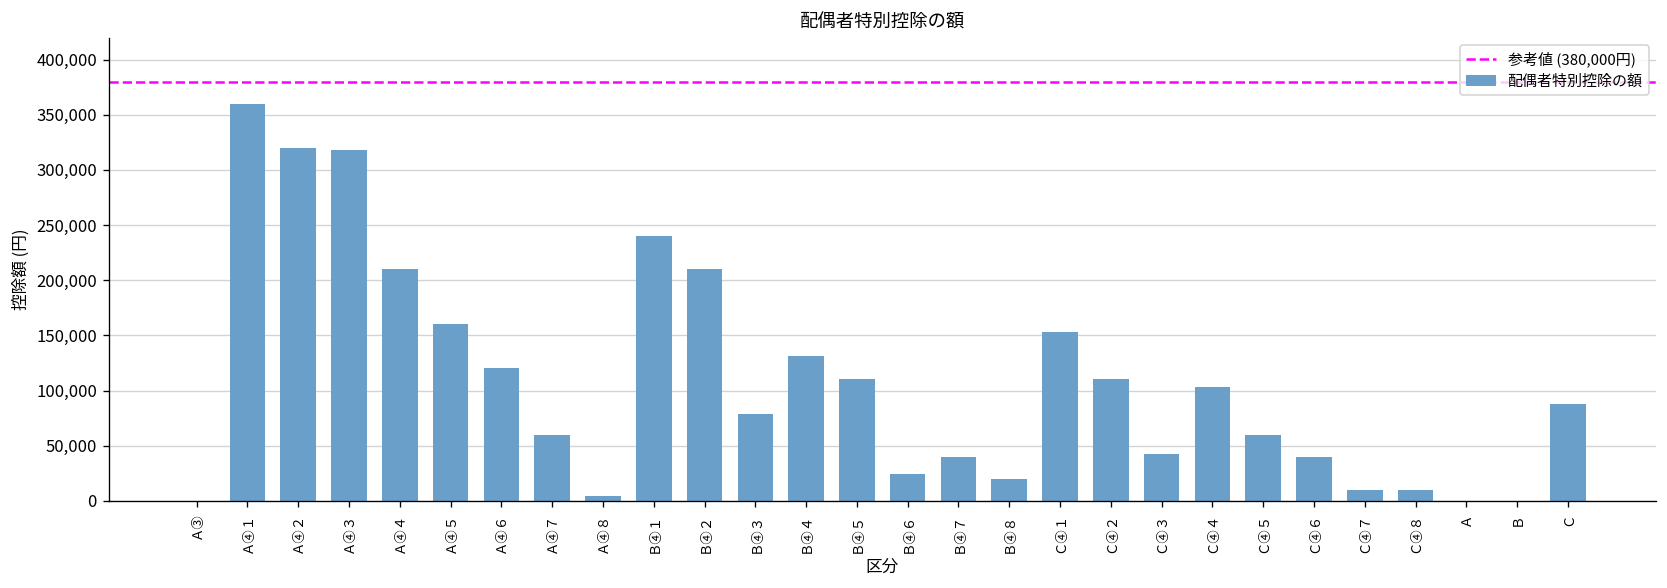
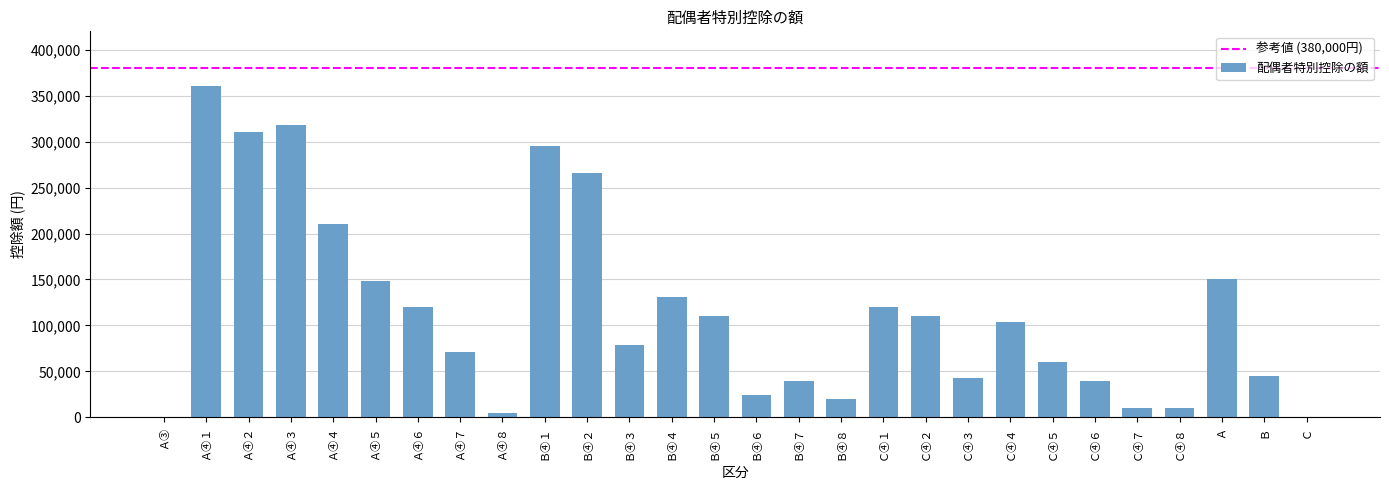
  {
    "Ａ③": "0",
    "Ａ④１": "360,000",
-   "Ａ④２": "320,000",
+   "Ａ④２": "310,000",
    "Ａ④３": "320,000",
    "Ａ④４": "210,000",
-   "Ａ④５": "160,000",
+   "Ａ④５": "150,000",
    "Ａ④６": "120,000",
-   "Ａ④７": "60,000",
+   "Ａ④７": "70,000",
    "Ａ④８": "0",
-   "Ｂ④１": "240,000",
-   "Ｂ④２": "210,000",
+   "Ｂ④１": "300,000",
+   "Ｂ④２": "270,000",
    "Ｂ④３": "80,000",
    "Ｂ④４": "130,000",
    "Ｂ④５": "110,000",
    "Ｂ④６": "20,000",
    "Ｂ④７": "40,000",
    "Ｂ④８": "20,000",
-   "Ｃ④１": "150,000",
+   "Ｃ④１": "120,000",
    "Ｃ④２": "110,000",
    "Ｃ④３": "40,000",
    "Ｃ④４": "100,000",
    "Ｃ④５": "60,000",
    "Ｃ④６": "40,000",
    "Ｃ④７": "10,000",
    "Ｃ④８": "10,000",
-   "Ａ": "0",
-   "Ｂ": "0",
-   "Ｃ": "90,000"
+   "Ａ": "150,000",
+   "Ｂ": "40,000",
+   "Ｃ": "0"
  }
